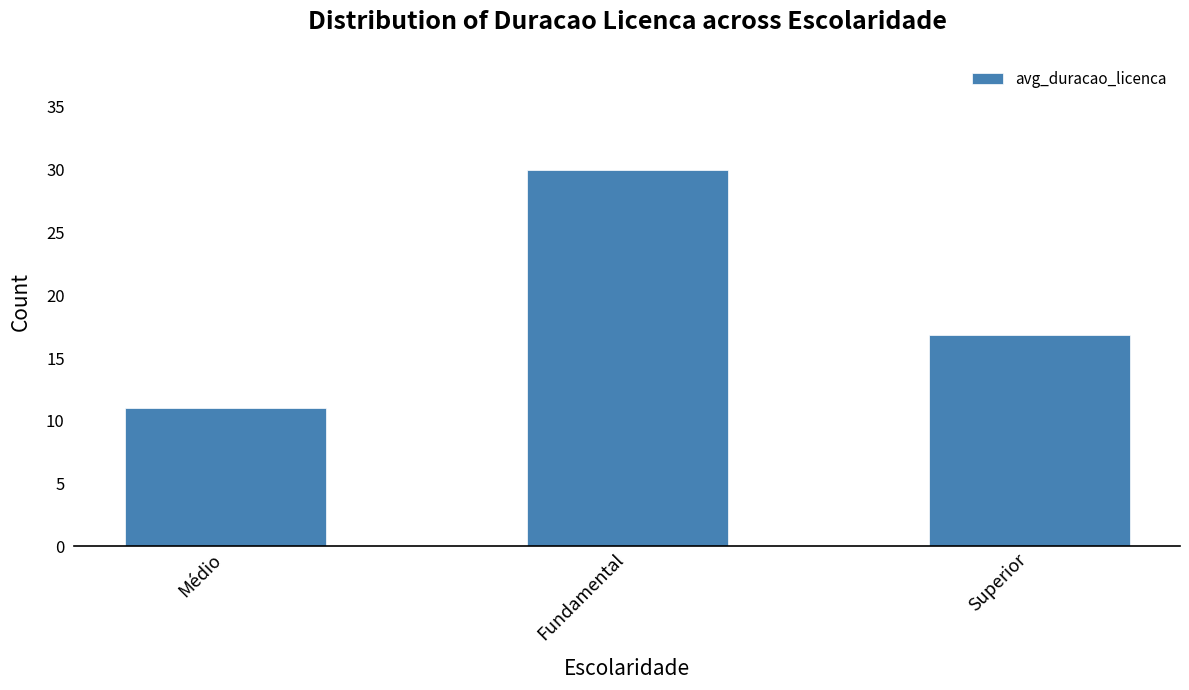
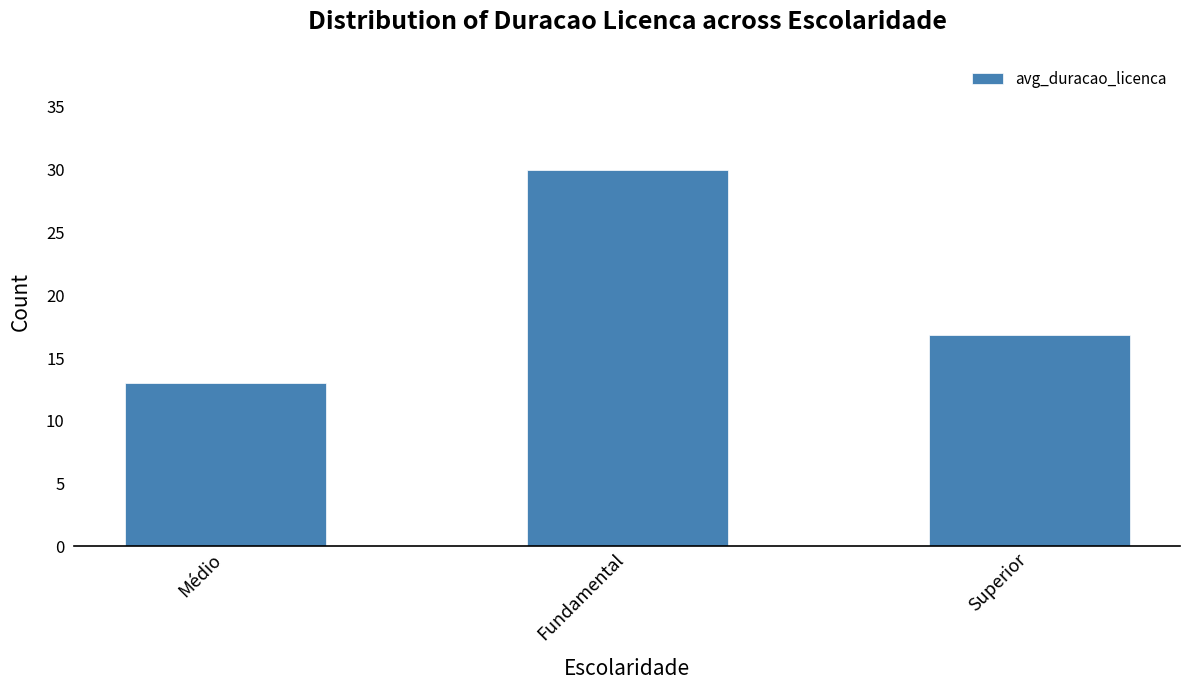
  {
-   "Médio": 11,
+   "Médio": 13,
    "Fundamental": 30,
    "Superior": 16.8
  }
